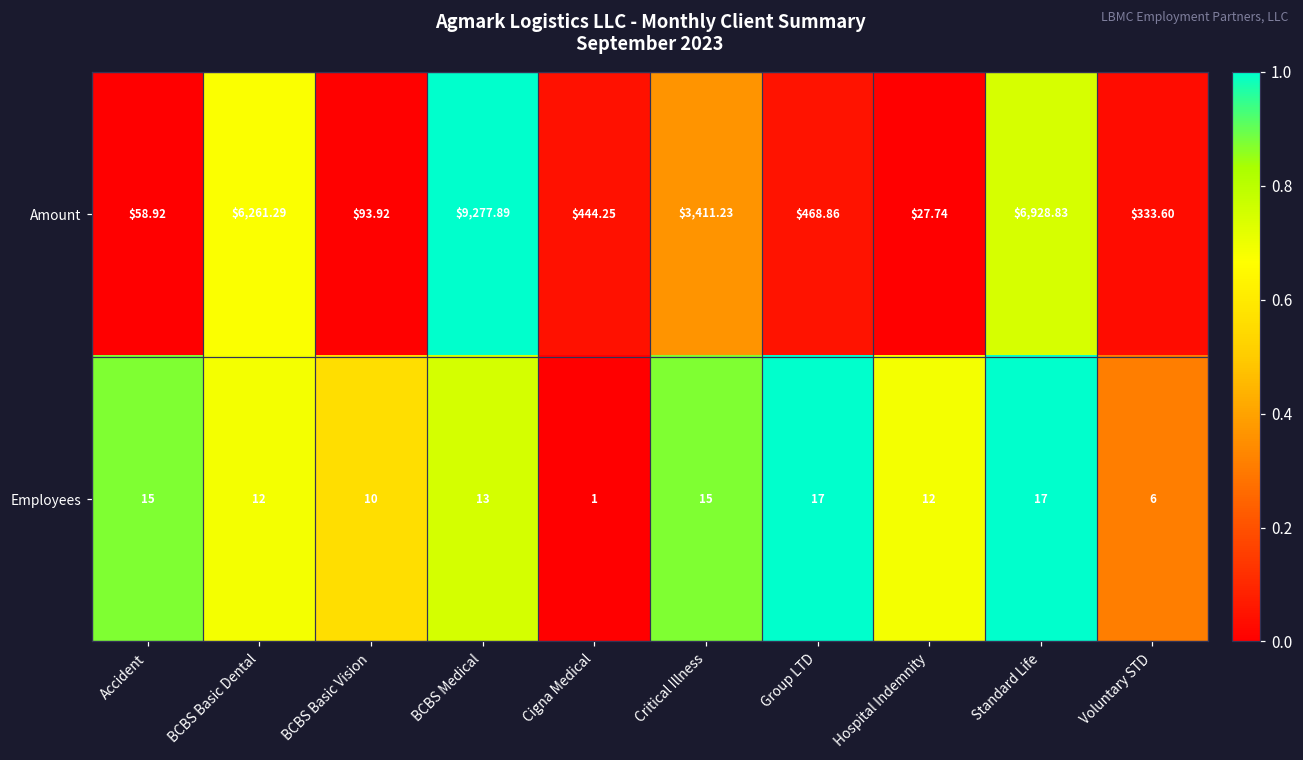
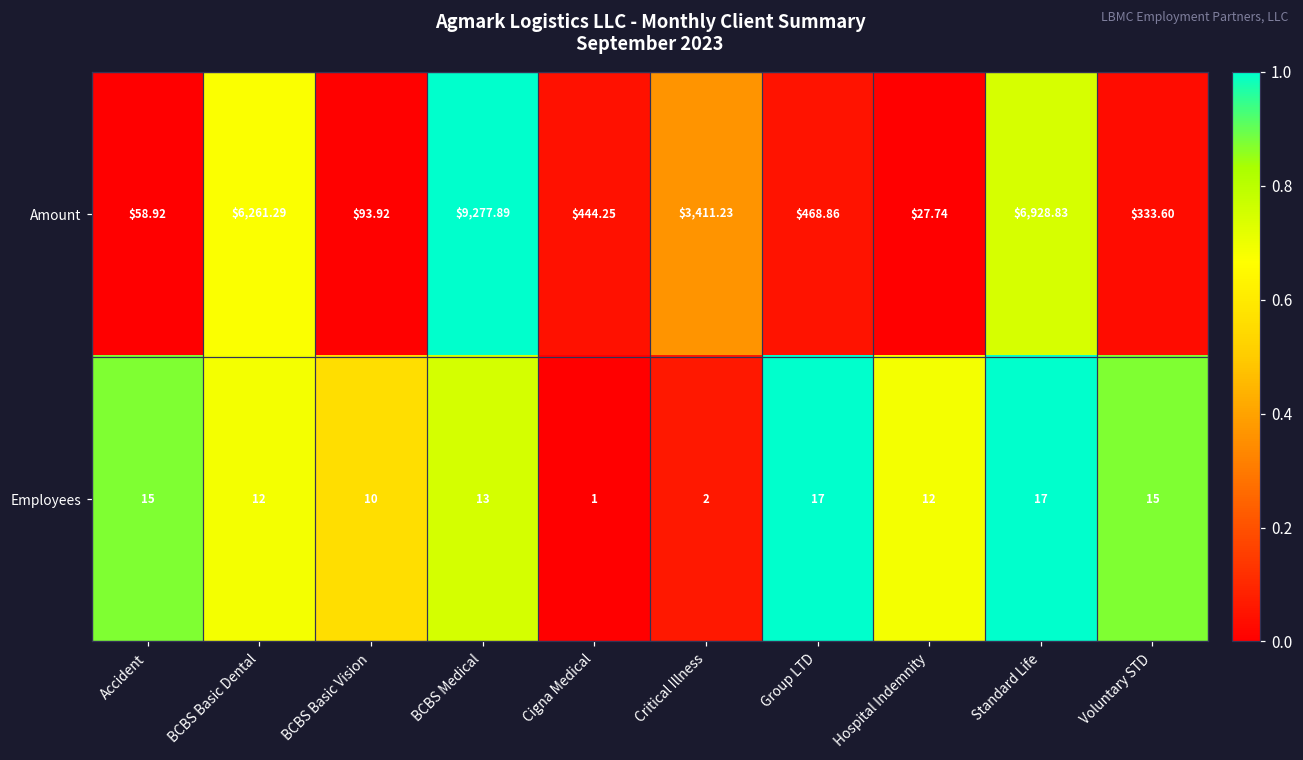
  {
    "Amount": {
      "Accident": "$58.92",
      "BCBS Basic Dental": "$6,261.29",
      "BCBS Basic Vision": "$93.92",
      "BCBS Medical": "$9,277.89",
      "Cigna Medical": "$444.25",
      "Critical Illness": "$3,411.23",
      "Group LTD": "$468.86",
      "Hospital Indemnity": "$27.74",
      "Standard Life": "$6,928.83",
      "Voluntary STD": "$333.60"
    },
    "Employees": {
      "Accident": "15",
      "BCBS Basic Dental": "12",
      "BCBS Basic Vision": "10",
      "BCBS Medical": "13",
      "Cigna Medical": "1",
-     "Critical Illness": "15",
+     "Critical Illness": "2",
      "Group LTD": "17",
      "Hospital Indemnity": "12",
      "Standard Life": "17",
-     "Voluntary STD": "6"
+     "Voluntary STD": "15"
    }
  }
